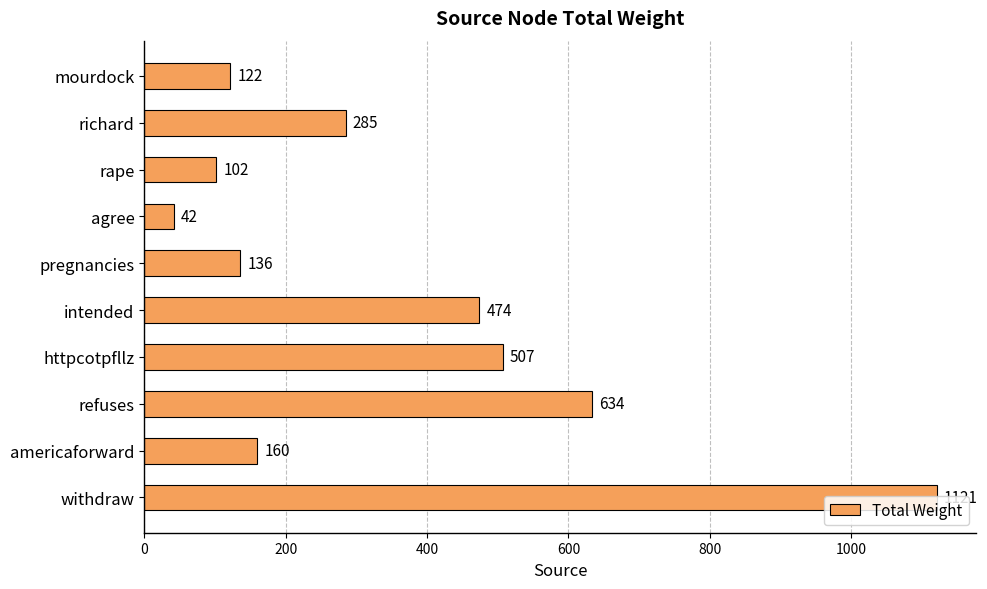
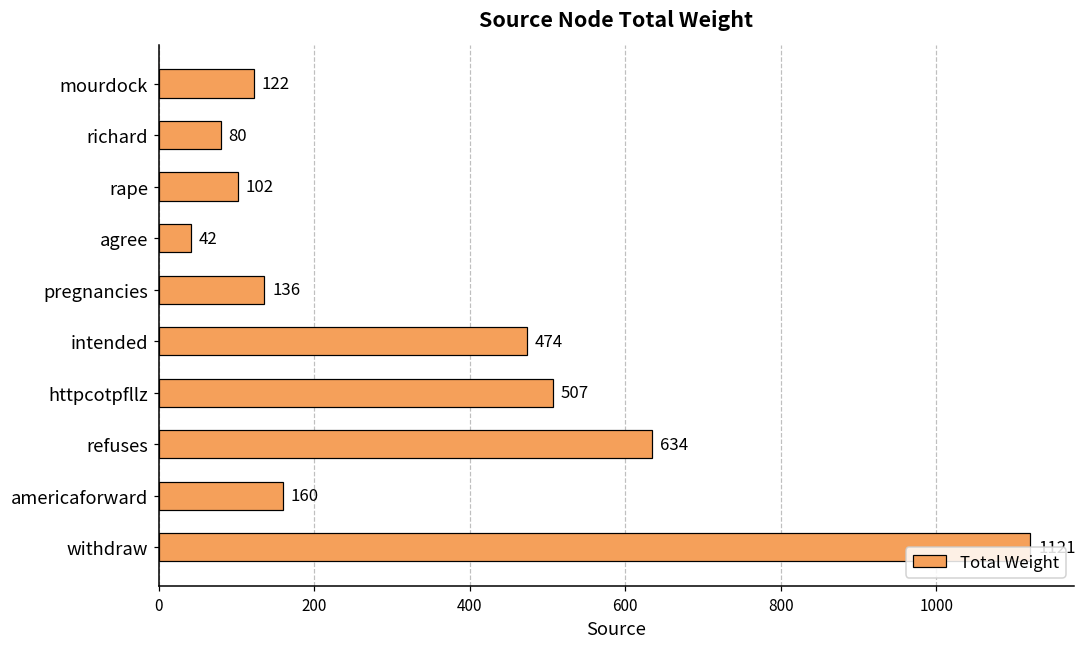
  {
    "mourdock": 122,
-   "richard": 285,
+   "richard": 80,
    "rape": 102,
    "agree": 42,
    "pregnancies": 136,
    "intended": 474,
    "httpcotpfllz": 507,
    "refuses": 634,
    "americaforward": 160
  }
